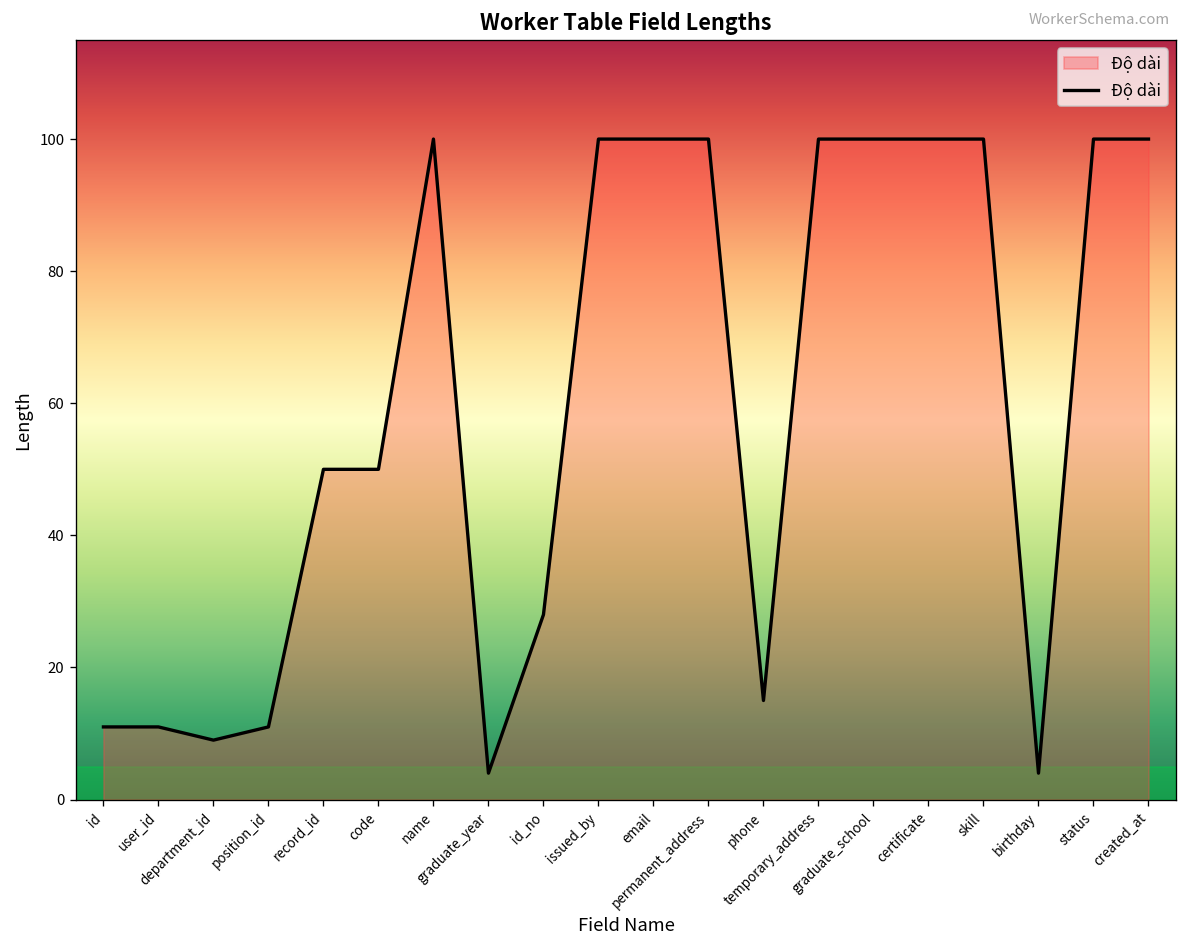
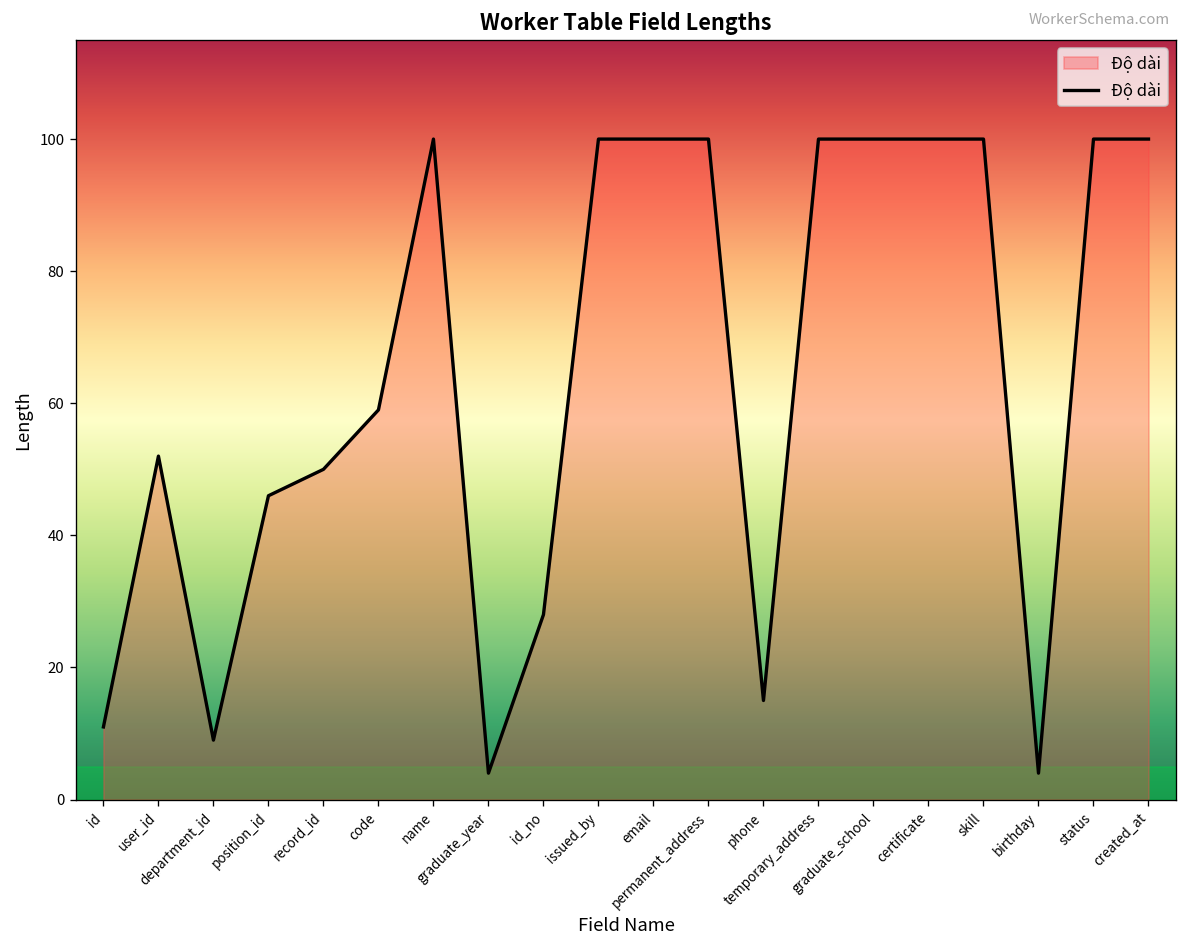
  {
    "id": 11,
-   "user_id": 11,
+   "user_id": 52,
    "department_id": 9,
-   "position_id": 11,
+   "position_id": 46,
    "record_id": 50,
-   "code": 50,
+   "code": 59,
    "name": 100,
    "graduate_year": 4,
    "id_no": 28,
    "issued_by": 100,
    "email": 100,
    "permanent_address": 100,
    "phone": 15,
    "temporary_address": 100,
    "graduate_school": 100,
    "certificate": 100,
    "skill": 100,
    "birthday": 4,
    "status": 100,
    "created_at": 100
  }
